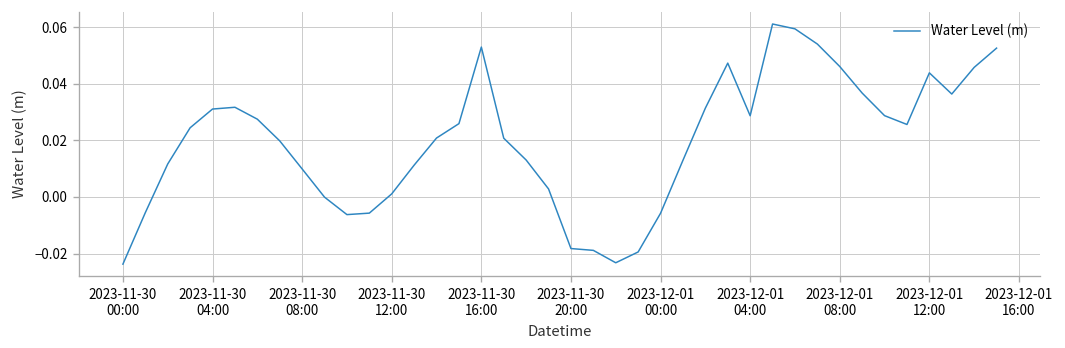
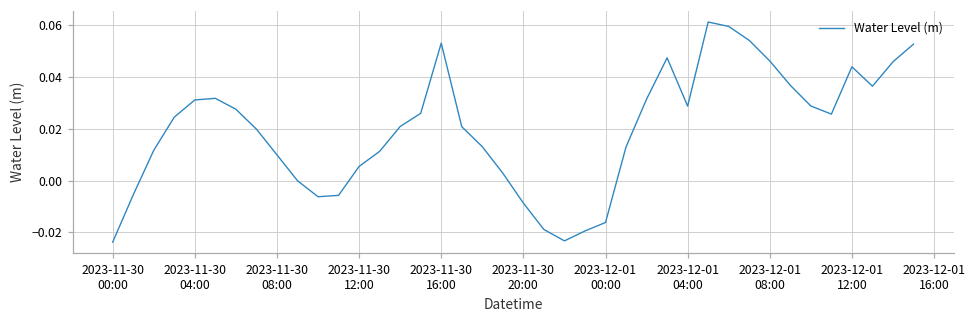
  {
    "2023-11-30 00:00": -0.024,
    "2023-11-30 04:00": 0.031,
    "2023-11-30 08:00": 0.010,
-   "2023-11-30 12:00": 0.001,
+   "2023-11-30 12:00": 0.005,
    "2023-11-30 16:00": 0.053,
-   "2023-11-30 20:00": -0.018,
-   "2023-12-01 00:00": -0.006,
+   "2023-11-30 20:00": -0.009,
+   "2023-12-01 00:00": -0.016,
    "2023-12-01 04:00": 0.029,
    "2023-12-01 08:00": 0.046,
    "2023-12-01 12:00": 0.044
  }
